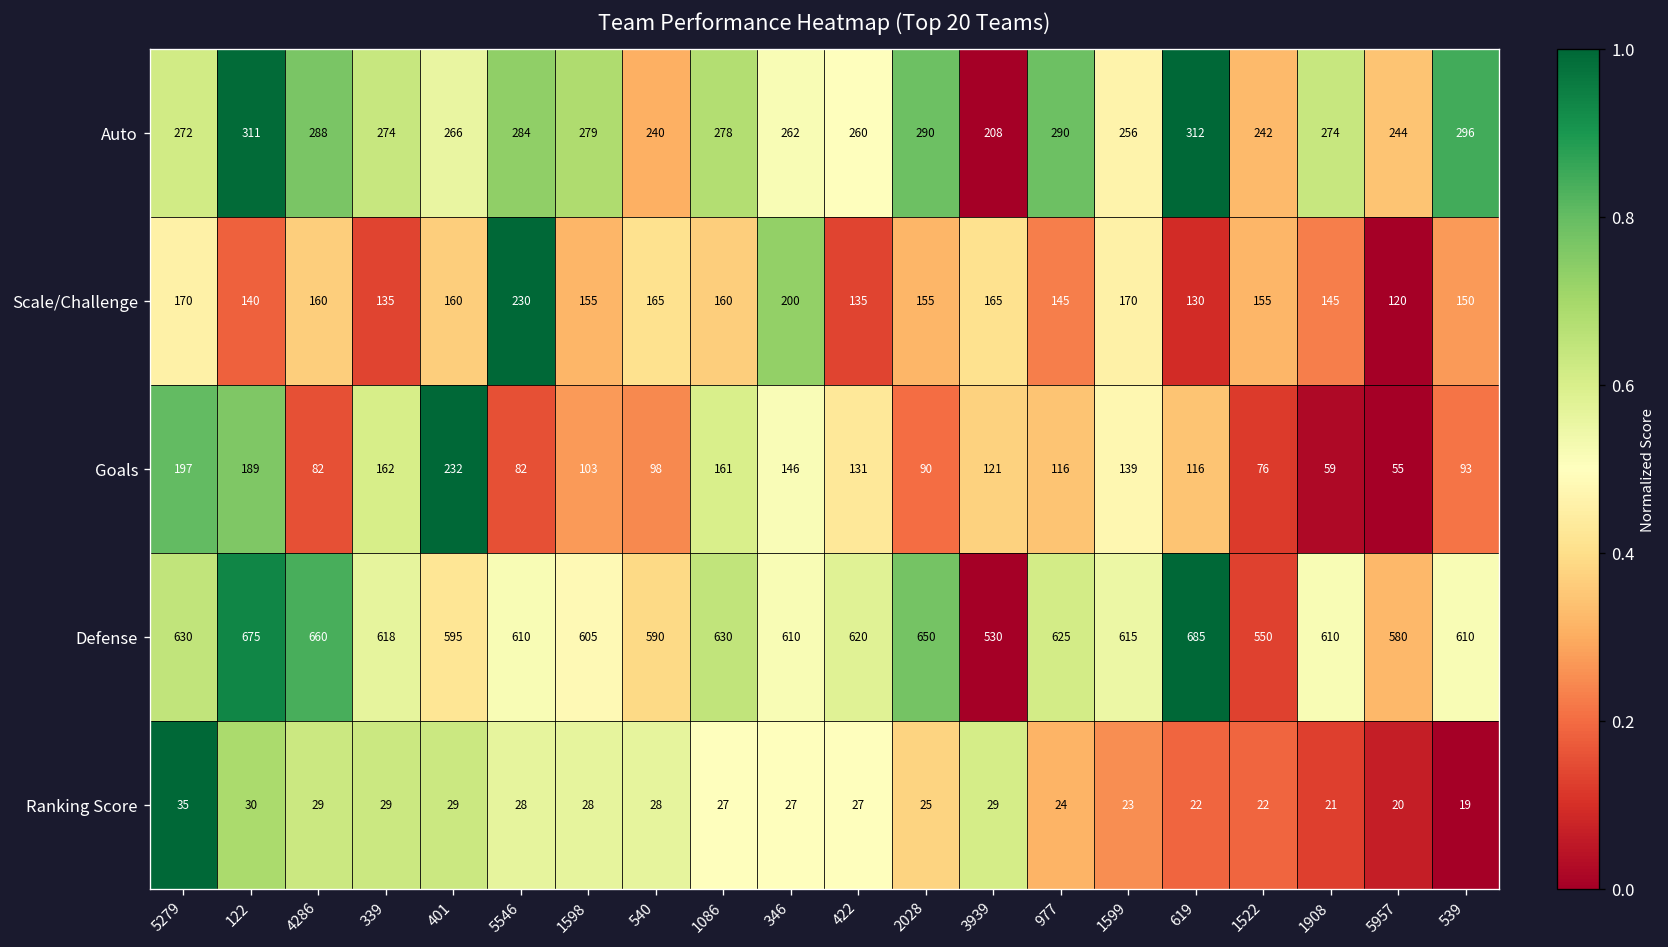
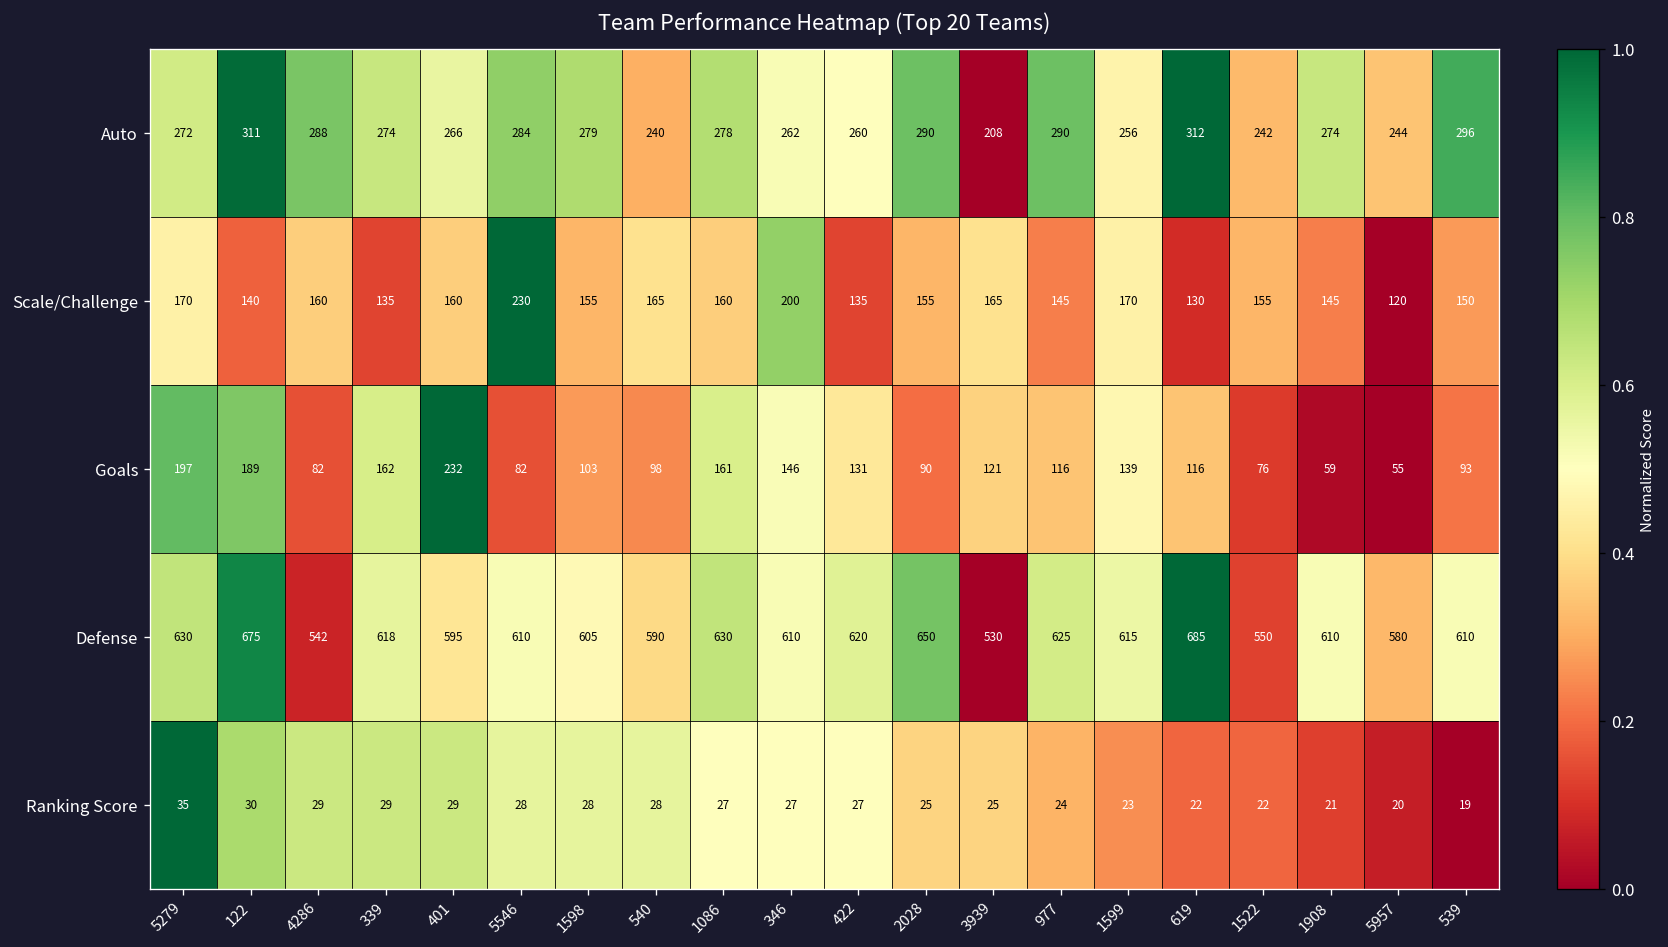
  {
    "Auto": {
      "5279": 272,
      "122": 311,
      "4286": 288,
      "339": 274,
      "401": 266,
      "5546": 284,
      "1598": 279,
      "540": 240,
      "1086": 278,
      "346": 262,
      "422": 260,
      "2028": 290,
      "3939": 208,
      "977": 290,
      "1599": 256,
      "619": 312,
      "1522": 242,
      "1908": 274,
      "5957": 244,
      "539": 296
    },
    "Scale/Challenge": {
      "5279": 170,
      "122": 140,
      "4286": 160,
      "339": 135,
      "401": 160,
      "5546": 230,
      "1598": 155,
      "540": 165,
      "1086": 160,
      "346": 200,
      "422": 135,
      "2028": 155,
      "3939": 165,
      "977": 145,
      "1599": 170,
      "619": 130,
      "1522": 155,
      "1908": 145,
      "5957": 120,
      "539": 150
    },
    "Goals": {
      "5279": 197,
      "122": 189,
      "4286": 82,
      "339": 162,
      "401": 232,
      "5546": 82,
      "1598": 103,
      "540": 98,
      "1086": 161,
      "346": 146,
      "422": 131,
      "2028": 90,
      "3939": 121,
      "977": 116,
      "1599": 139,
      "619": 116,
      "1522": 76,
      "1908": 59,
      "5957": 55,
      "539": 93
    },
    "Defense": {
      "5279": 630,
      "122": 675,
-     "4286": 660,
+     "4286": 542,
      "339": 618,
      "401": 595,
      "5546": 610,
      "1598": 605,
      "540": 590,
      "1086": 630,
      "346": 610,
      "422": 620,
      "2028": 650,
      "3939": 530,
      "977": 625,
      "1599": 615,
      "619": 685,
      "1522": 550,
      "1908": 610,
      "5957": 580,
      "539": 610
    },
    "Ranking Score": {
      "5279": 35,
      "122": 30,
      "4286": 29,
      "339": 29,
      "401": 29,
      "5546": 28,
      "1598": 28,
      "540": 28,
      "1086": 27,
      "346": 27,
      "422": 27,
      "2028": 25,
-     "3939": 29,
+     "3939": 25,
      "977": 24,
      "1599": 23,
      "619": 22,
      "1522": 22,
      "1908": 21,
      "5957": 20,
      "539": 19
    }
  }
